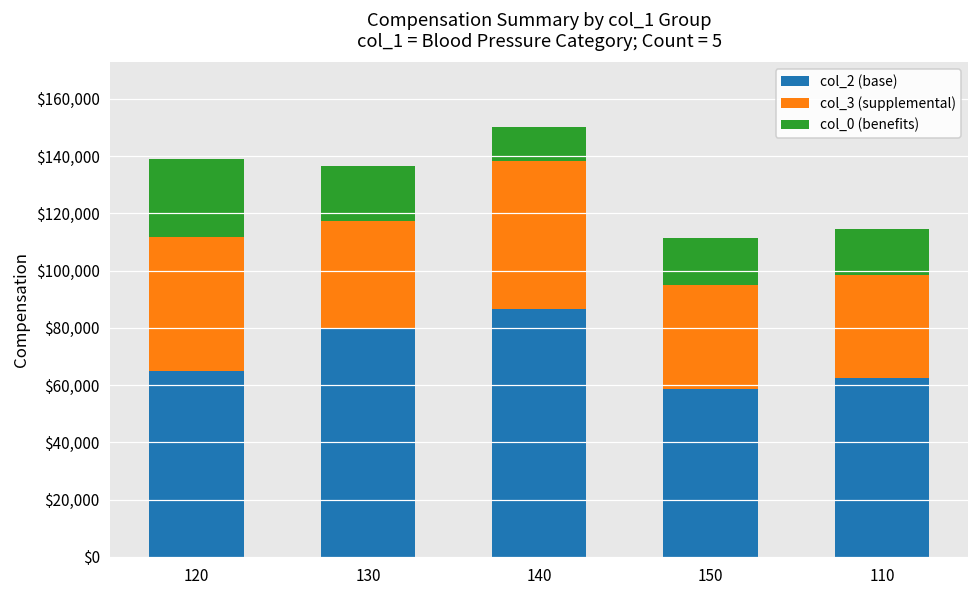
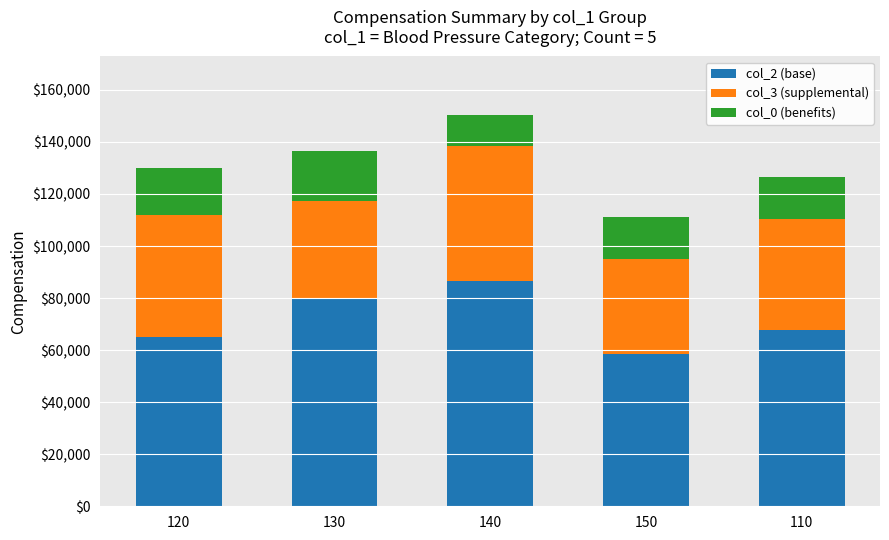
  {
    "col_2 (base)": {
      "120": "$65,000",
      "130": "$80,000",
      "140": "$87,000",
      "150": "$59,000",
-     "110": "$62,000"
+     "110": "$68,000"
    },
    "col_3 (supplemental)": {
      "120": "$47,000",
      "130": "$38,000",
      "140": "$52,000",
      "150": "$37,000",
-     "110": "$36,000"
+     "110": "$43,000"
    },
    "col_0 (benefits)": {
-     "120": "$27,000",
+     "120": "$18,000",
      "130": "$19,000",
      "140": "$12,000",
      "150": "$16,000",
      "110": "$16,000"
    }
  }
